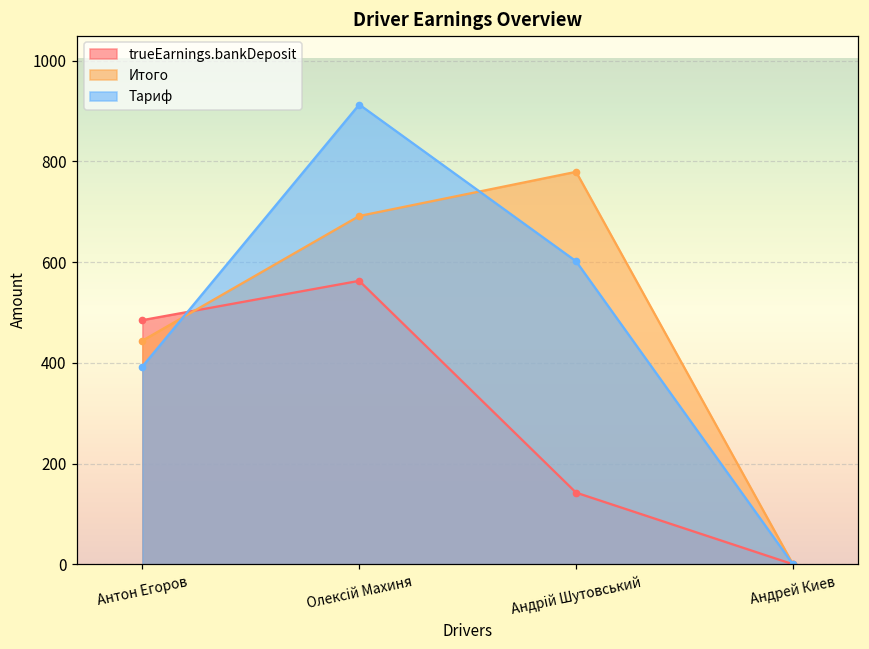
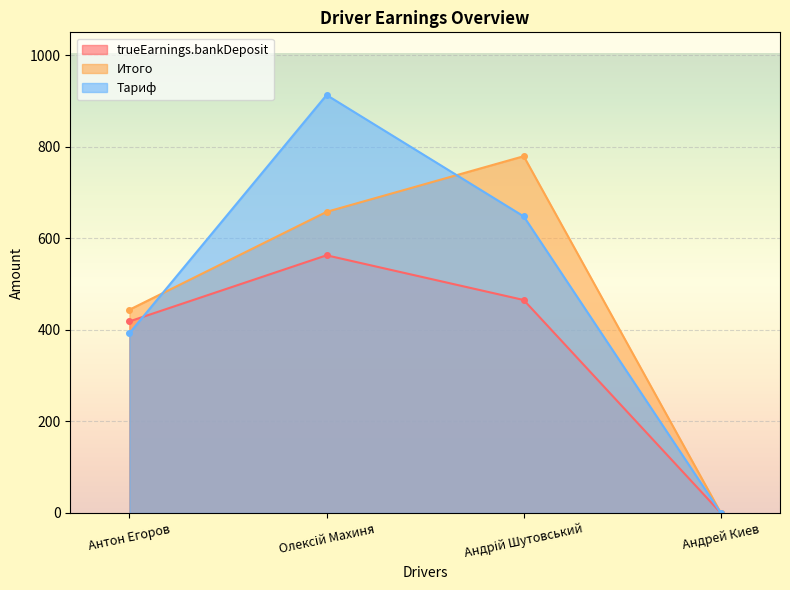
  {
    "trueEarnings.bankDeposit": {
-     "Антон Егоров": 480,
+     "Антон Егоров": 420,
      "Олексій Махиня": 560,
-     "Андрій Шутовський": 140
+     "Андрій Шутовський": 470
    },
    "Итого": {
      "Антон Егоров": 440,
-     "Олексій Махиня": 690,
+     "Олексій Махиня": 660,
      "Андрій Шутовський": 780
    },
    "Тариф": {
      "Антон Егоров": 390,
      "Олексій Махиня": 910,
-     "Андрій Шутовський": 600
+     "Андрій Шутовський": 650
    }
  }
